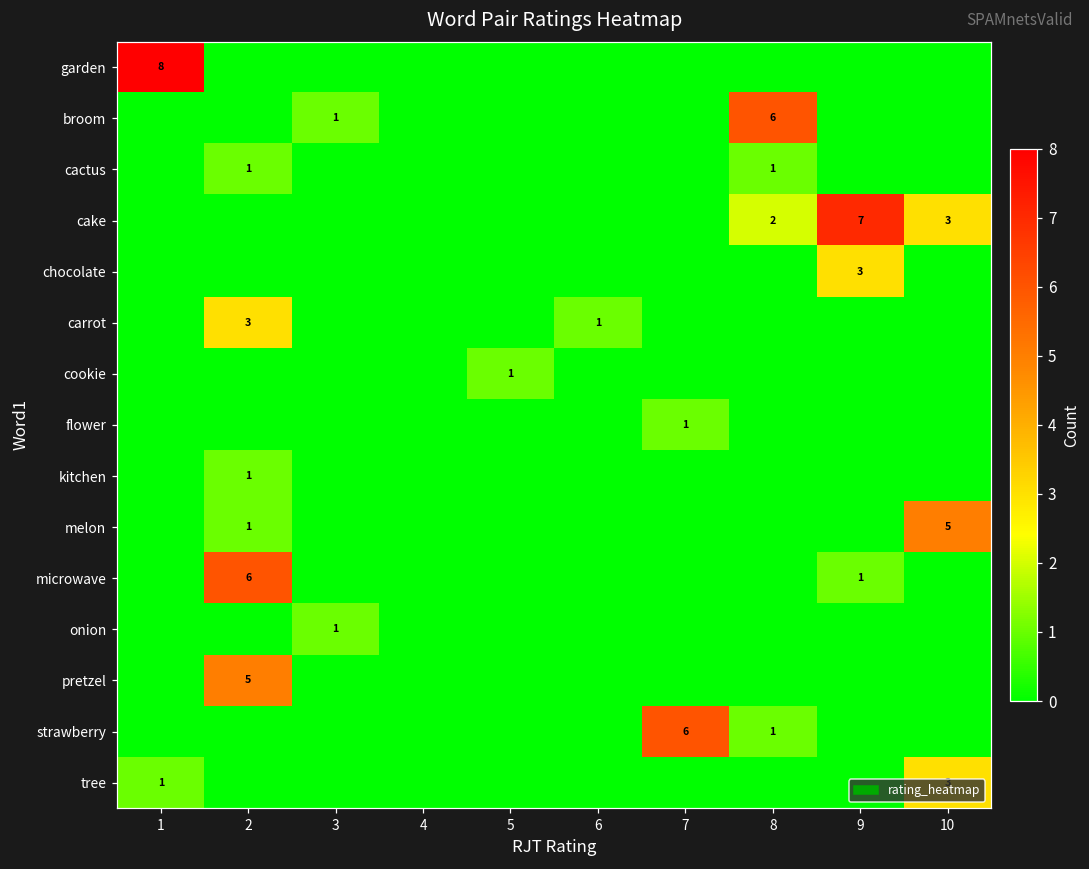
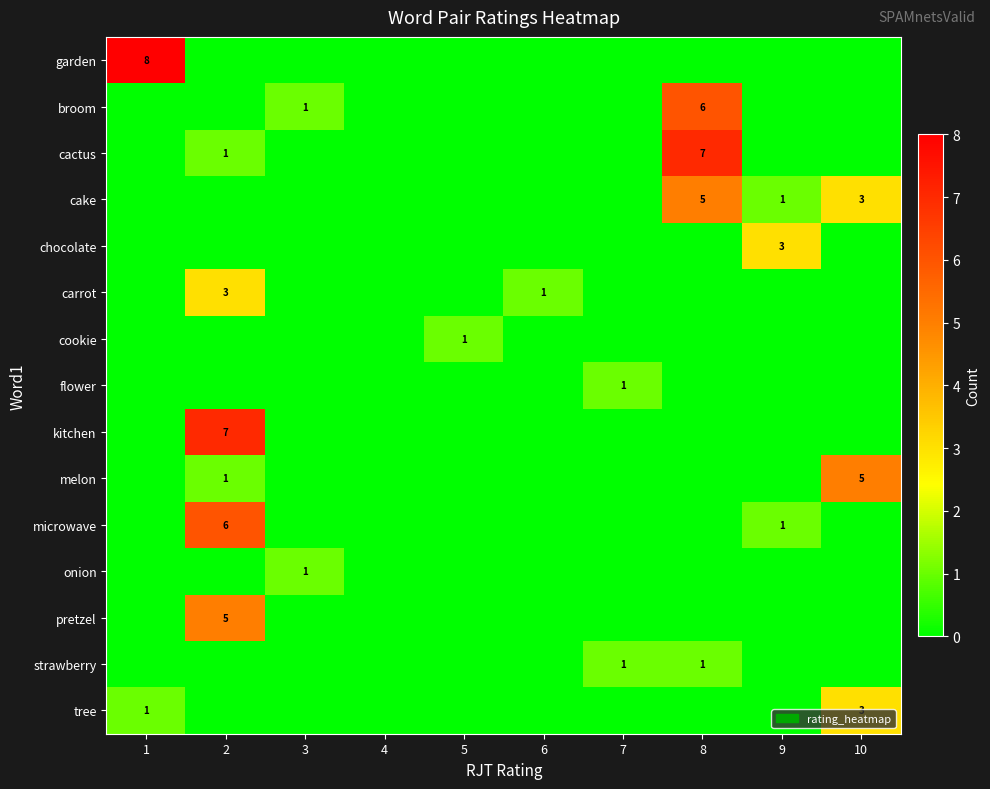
  {
    "garden": {
      "1": 8
    },
    "broom": {
      "3": 1,
      "8": 6
    },
    "cactus": {
      "2": 1,
-     "8": 1
+     "8": 7
    },
    "cake": {
-     "8": 2,
-     "9": 7,
+     "8": 5,
+     "9": 1,
      "10": 3
    },
    "chocolate": {
      "9": 3
    },
    "carrot": {
      "2": 3,
      "6": 1
    },
    "cookie": {
      "5": 1
    },
    "flower": {
      "7": 1
    },
    "kitchen": {
-     "2": 1
+     "2": 7
    },
    "melon": {
      "2": 1,
      "10": 5
    },
    "microwave": {
      "2": 6,
      "9": 1
    },
    "onion": {
      "3": 1
    },
    "pretzel": {
      "2": 5
    },
    "strawberry": {
-     "7": 6,
+     "7": 1,
      "8": 1
    },
    "tree": {
      "1": 1
    }
  }
